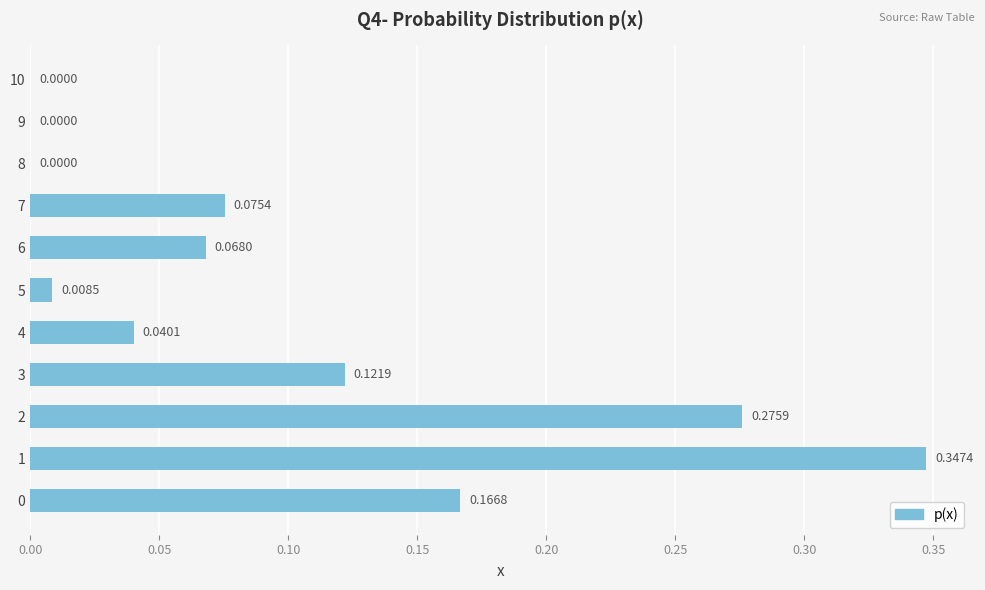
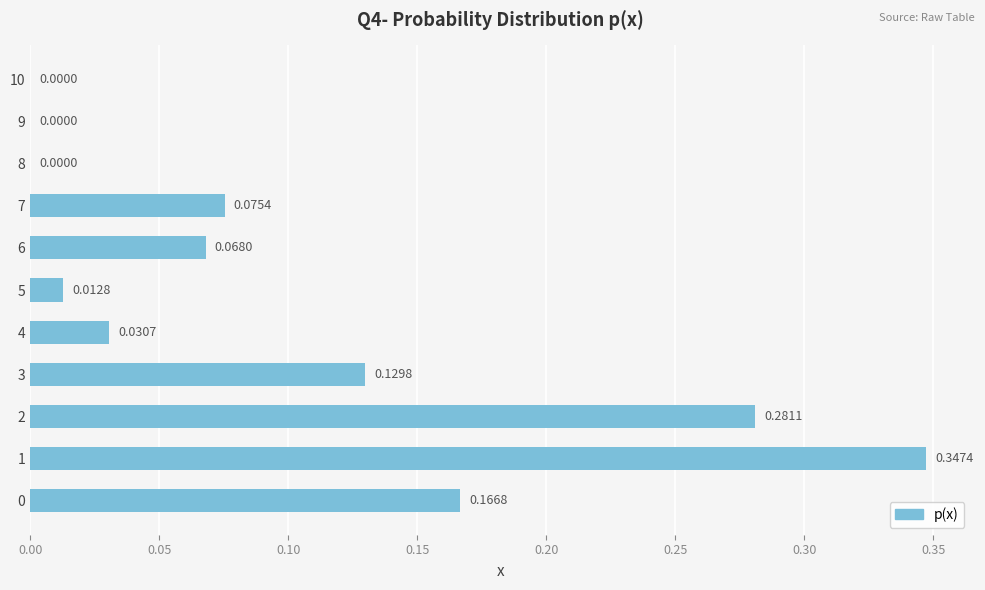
  {
    "10": 0.0000,
    "9": 0.0000,
    "8": 0.0000,
    "7": 0.0754,
    "6": 0.0680,
-   "5": 0.0085,
-   "4": 0.0401,
-   "3": 0.1219,
-   "2": 0.2759,
+   "5": 0.0128,
+   "4": 0.0307,
+   "3": 0.1298,
+   "2": 0.2811,
    "1": 0.3474,
    "0": 0.1668
  }
